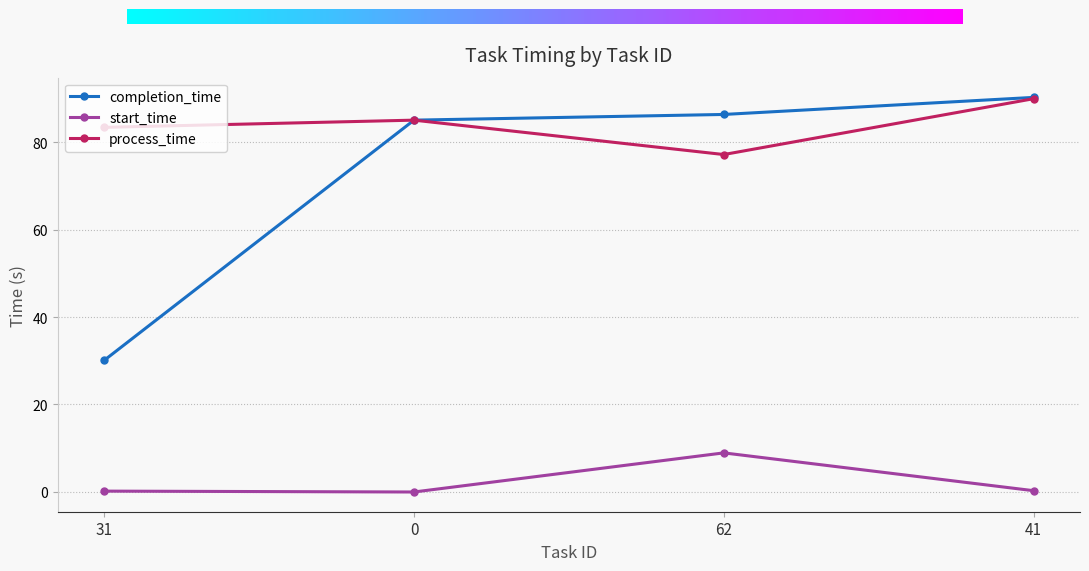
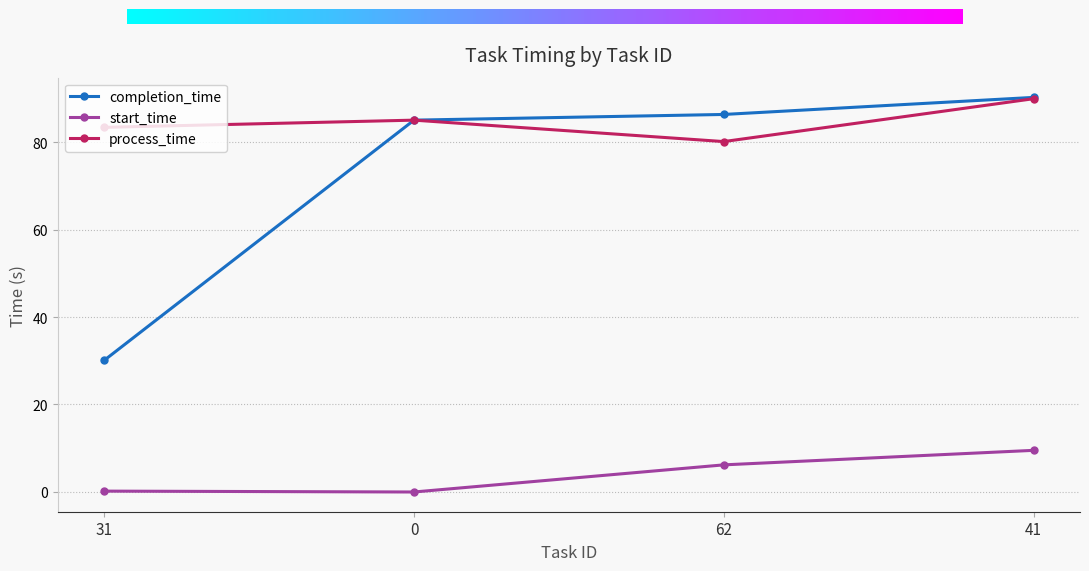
  {
    "completion_time": {
      "31": 30,
      "62": 86
    },
    "start_time": {
      "31": 0,
      "0": 0,
-     "62": 9,
-     "41": 0
+     "62": 6,
+     "41": 10
    },
    "process_time": {
-     "62": 77
+     "62": 80
    }
  }
